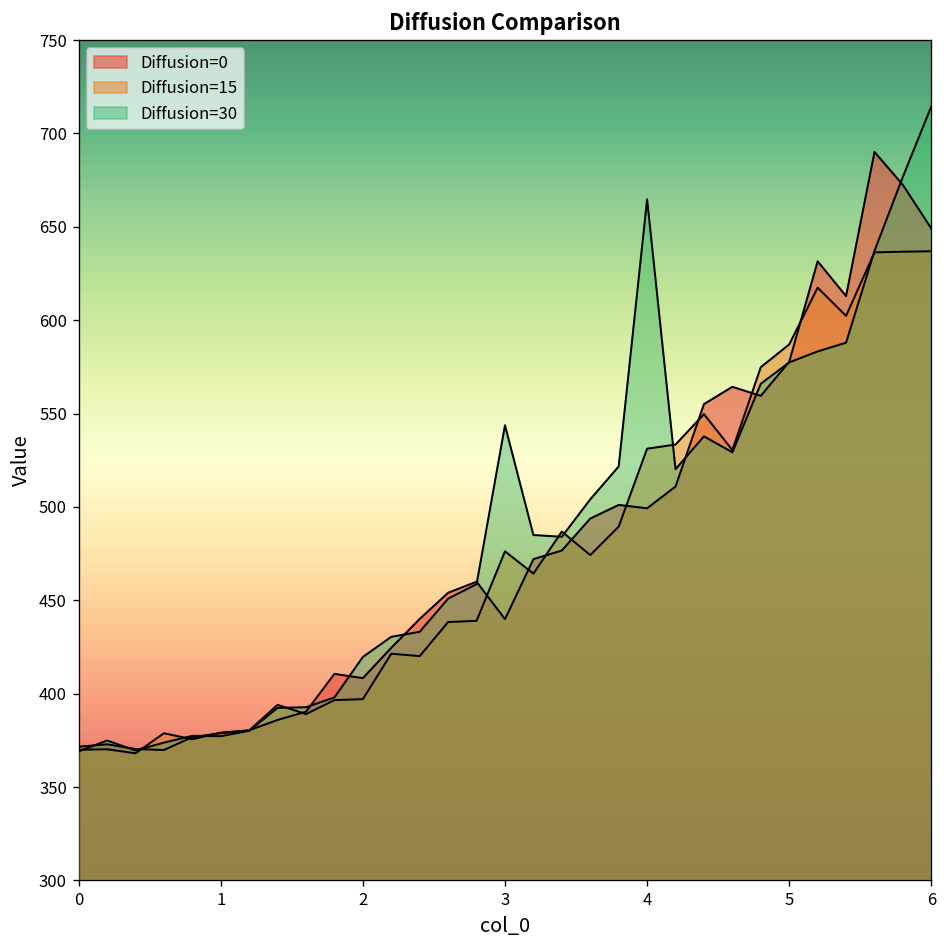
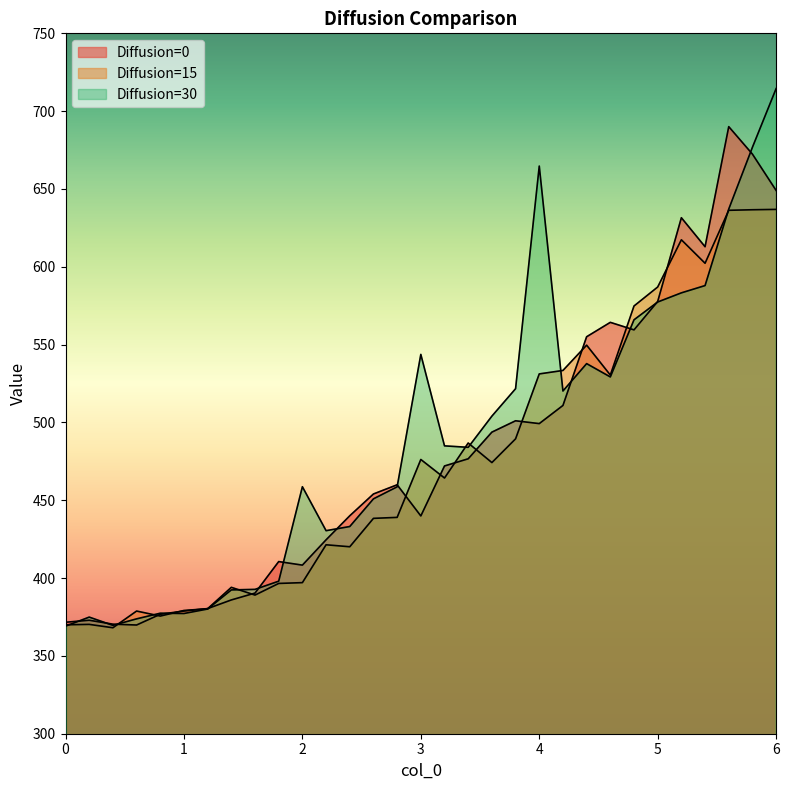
  {
    "Diffusion=30": {
-     "2": 420,
+     "2": 459,
      "3": 544,
      "4": 665,
      "6": 714
    }
  }
